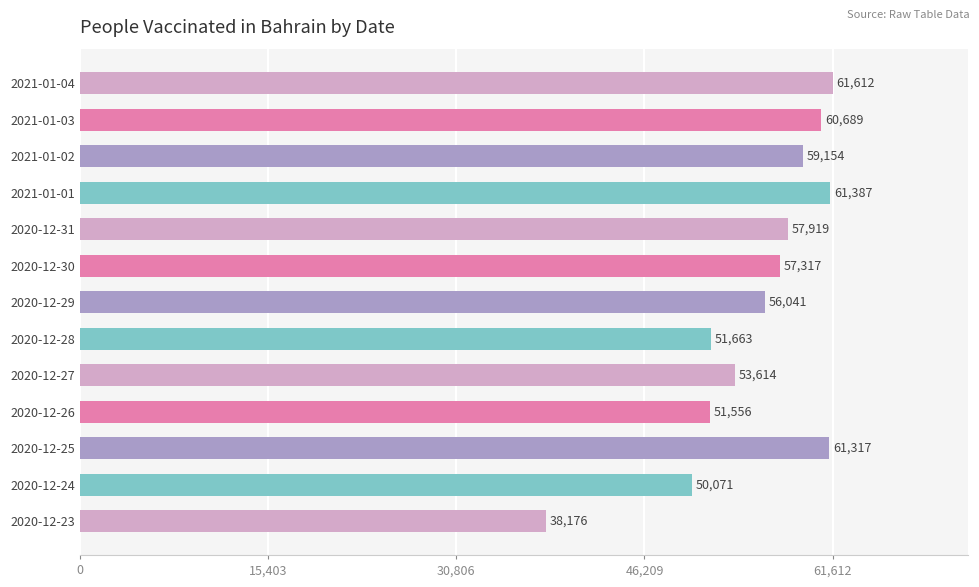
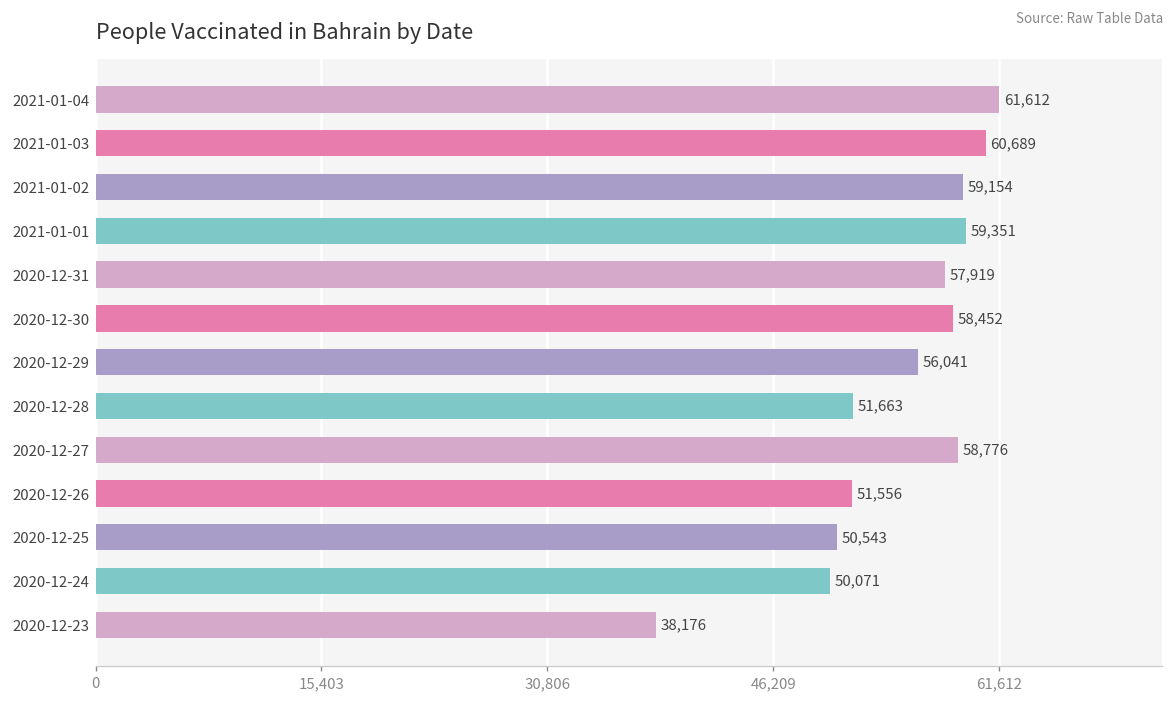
  {
    "2021-01-04": "61,612",
    "2021-01-03": "60,689",
    "2021-01-02": "59,154",
-   "2021-01-01": "61,387",
+   "2021-01-01": "59,351",
    "2020-12-31": "57,919",
-   "2020-12-30": "57,317",
+   "2020-12-30": "58,452",
    "2020-12-29": "56,041",
    "2020-12-28": "51,663",
-   "2020-12-27": "53,614",
+   "2020-12-27": "58,776",
    "2020-12-26": "51,556",
-   "2020-12-25": "61,317",
+   "2020-12-25": "50,543",
    "2020-12-24": "50,071",
    "2020-12-23": "38,176"
  }
